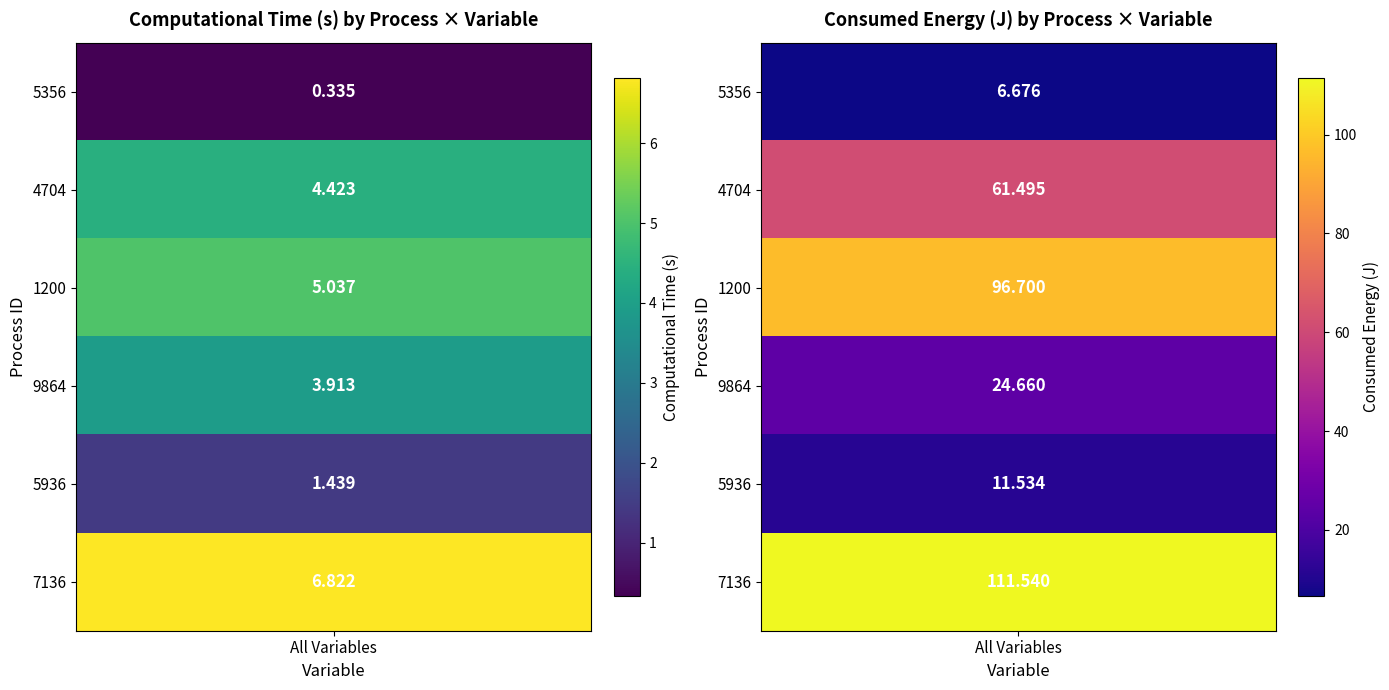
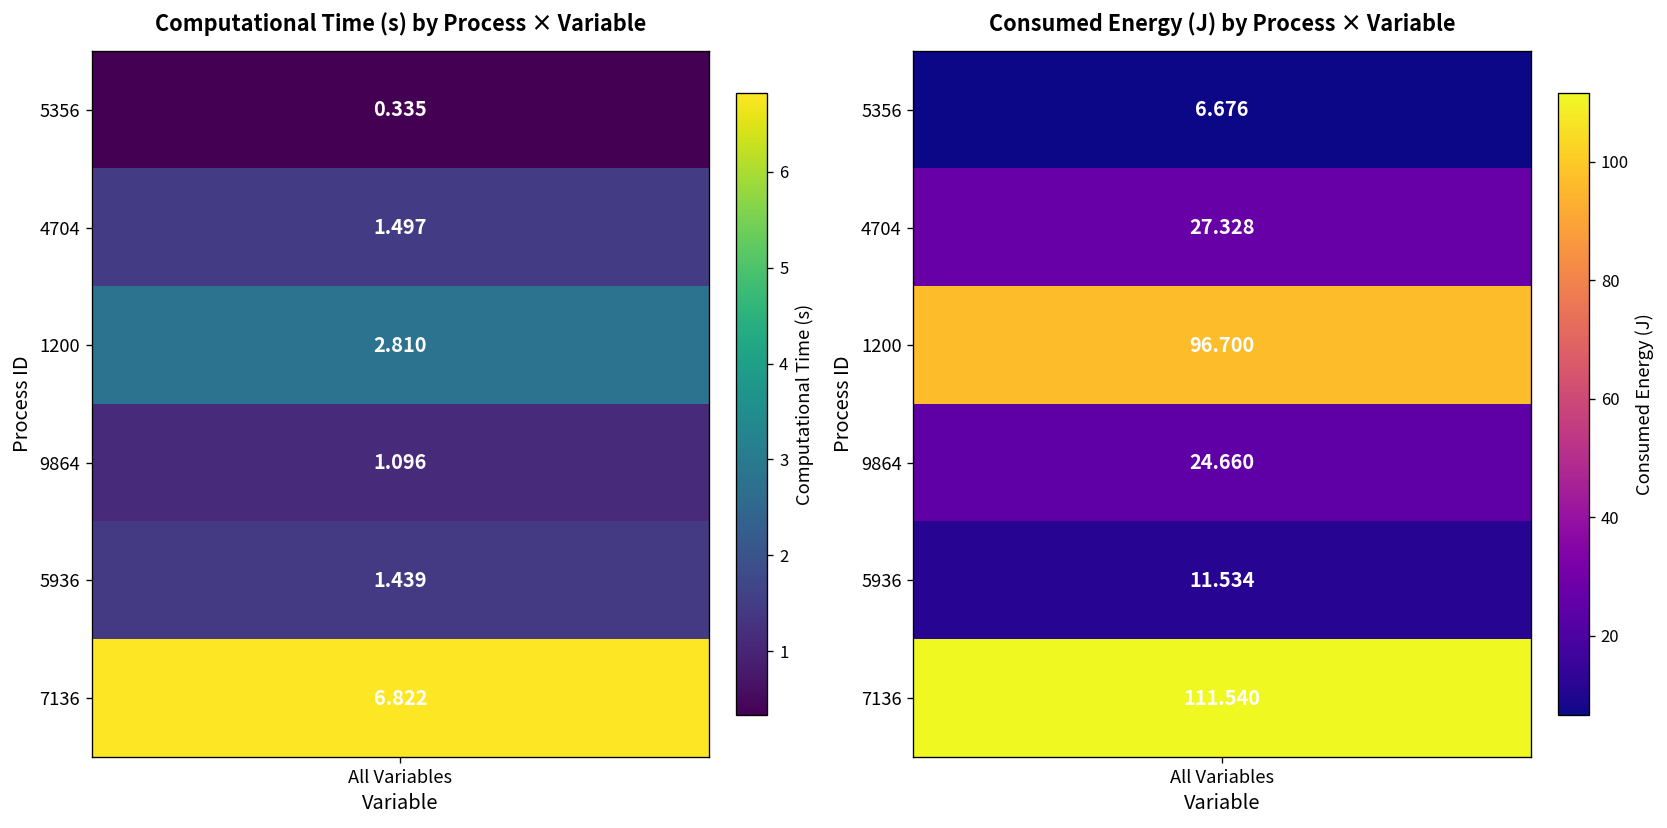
  {
    "Computational Time (s) by Process × Variable": {
      "5356": {
        "All Variables": 0.335
      },
      "4704": {
-       "All Variables": 4.423
+       "All Variables": 1.497
      },
      "1200": {
-       "All Variables": 5.037
+       "All Variables": 2.810
      },
      "9864": {
-       "All Variables": 3.913
+       "All Variables": 1.096
      },
      "5936": {
        "All Variables": 1.439
      },
      "7136": {
        "All Variables": 6.822
      }
    },
    "Consumed Energy (J) by Process × Variable": {
      "5356": {
        "All Variables": 6.676
      },
      "4704": {
-       "All Variables": 61.495
+       "All Variables": 27.328
      },
      "1200": {
        "All Variables": 96.700
      },
      "9864": {
        "All Variables": 24.660
      },
      "5936": {
        "All Variables": 11.534
      },
      "7136": {
        "All Variables": 111.540
      }
    }
  }
